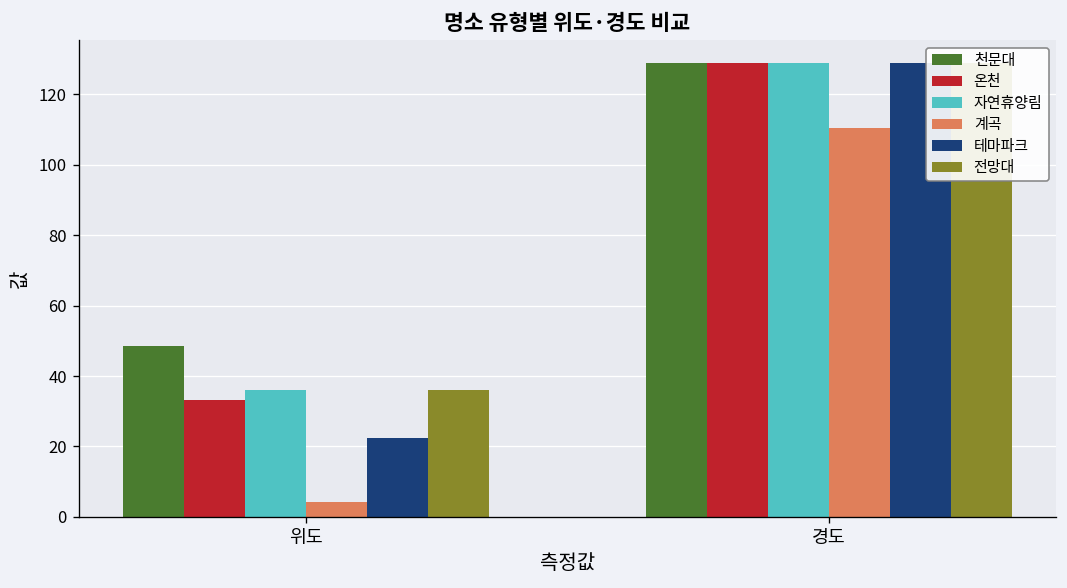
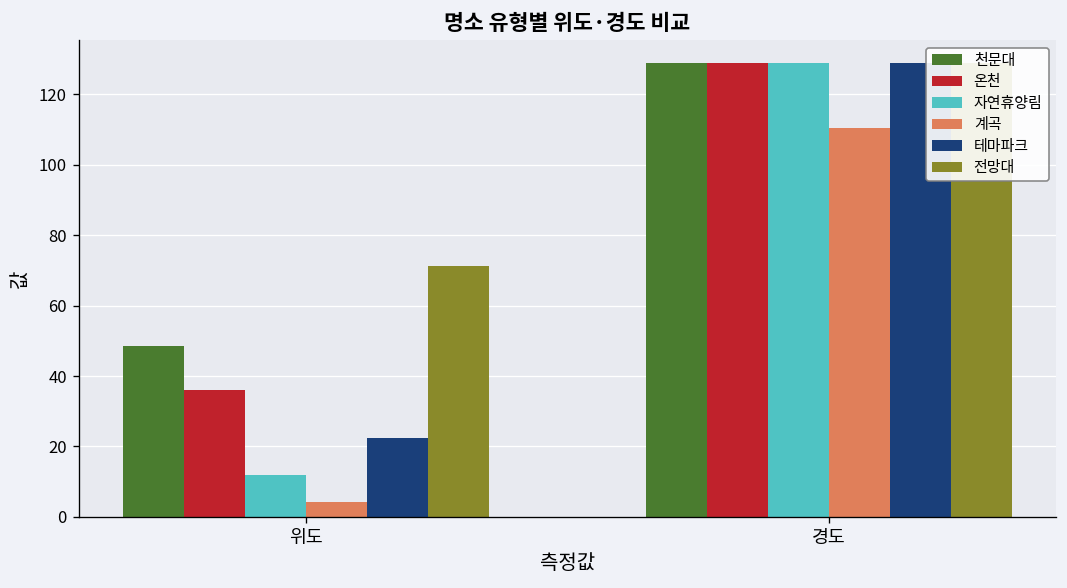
  {
    "천문대": {
      "위도": 49,
      "경도": 129
    },
    "온천": {
-     "위도": 33,
+     "위도": 36,
      "경도": 129
    },
    "자연휴양림": {
-     "위도": 36,
+     "위도": 12,
      "경도": 129
    },
    "계곡": {
      "위도": 4,
      "경도": 110
    },
    "테마파크": {
      "위도": 22,
      "경도": 129
    },
    "전망대": {
-     "위도": 36
+     "위도": 71
    }
  }
